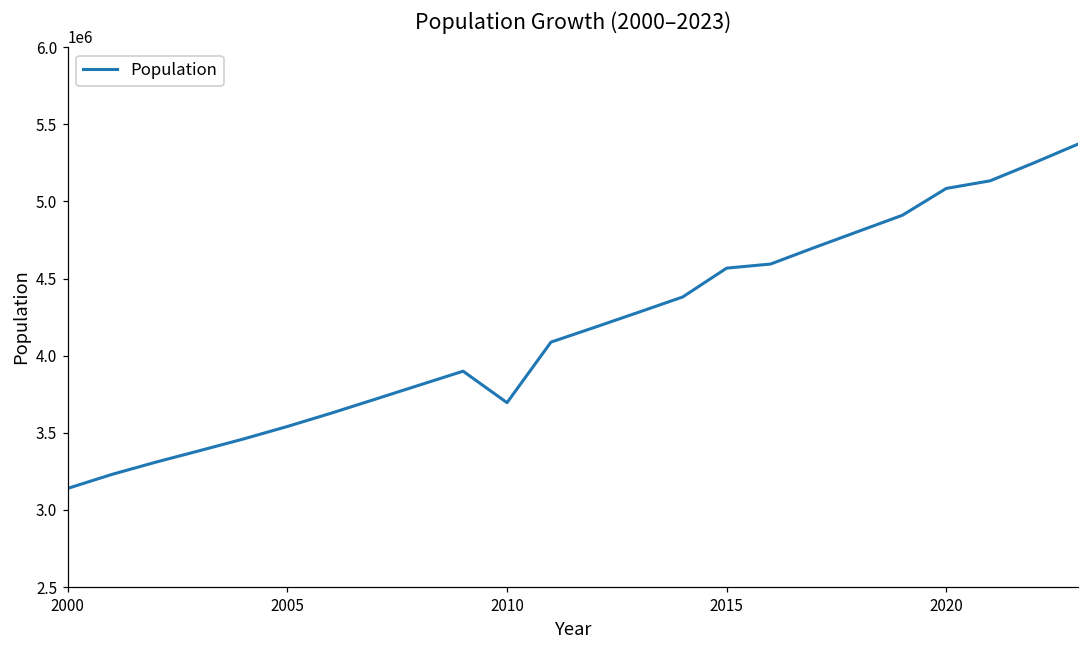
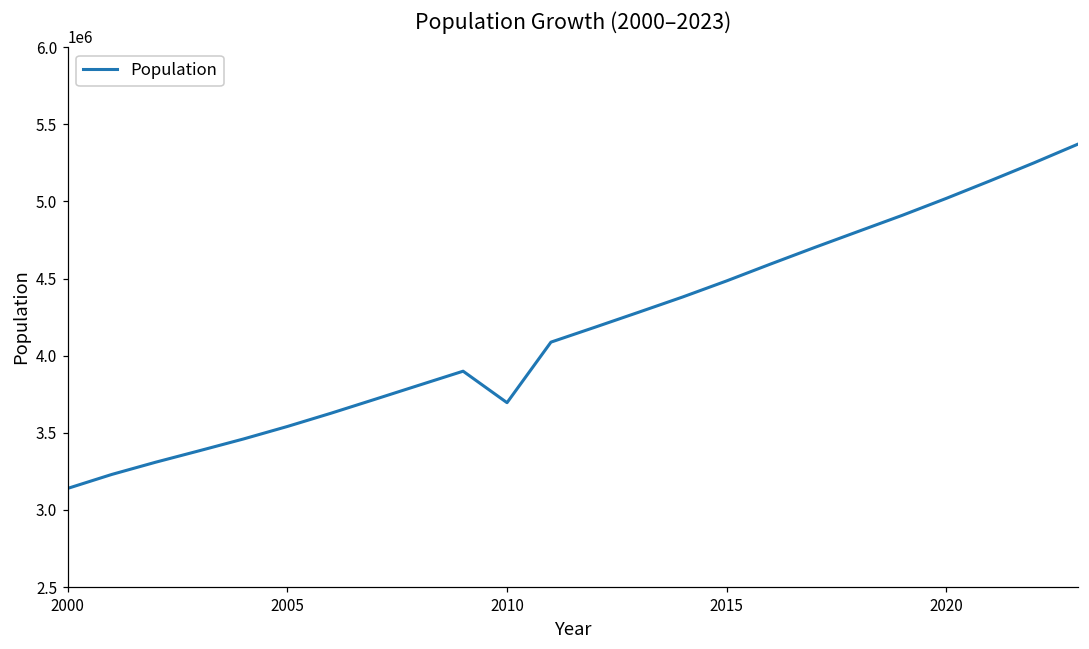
  {
    "2000": 3140000,
    "2005": 3540000,
    "2010": 3700000,
-   "2015": 4570000,
-   "2020": 5080000
+   "2015": 4480000,
+   "2020": 5020000
  }
